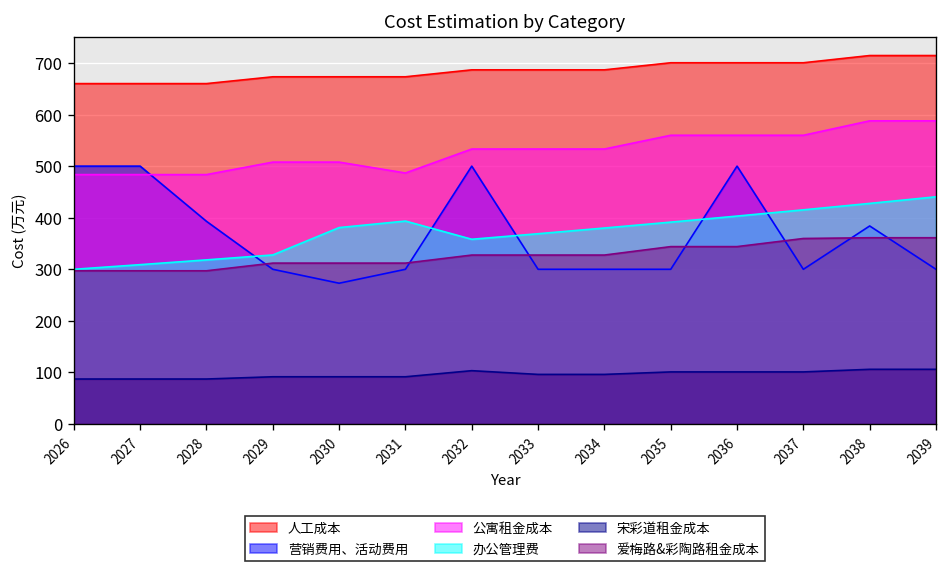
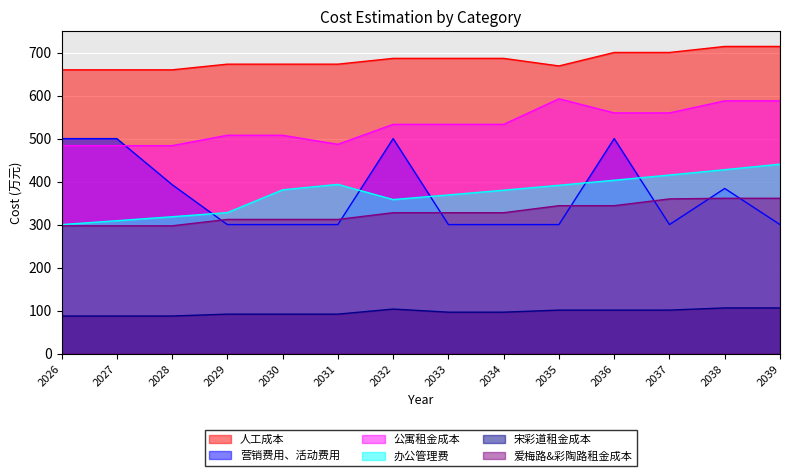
  {
    "人工成本": {
      "2026": 660,
      "2027": 660,
      "2028": 660,
      "2029": 670,
      "2030": 670,
      "2031": 670,
      "2032": 690,
      "2033": 690,
      "2034": 690,
-     "2035": 700,
+     "2035": 670,
      "2036": 700,
      "2037": 700,
      "2038": 710,
      "2039": 710
    },
    "营销费用、活动费用": {
      "2026": 500,
      "2027": 500,
      "2028": 390,
      "2029": 300,
-     "2030": 270,
+     "2030": 300,
      "2031": 300,
      "2032": 500,
      "2033": 300,
      "2034": 300,
      "2035": 300,
      "2036": 500,
      "2037": 300,
      "2038": 380,
      "2039": 300
    },
    "公寓租金成本": {
      "2026": 480,
      "2027": 480,
      "2028": 480,
      "2029": 510,
      "2030": 510,
      "2031": 490,
      "2032": 530,
      "2033": 530,
      "2034": 530,
-     "2035": 560,
+     "2035": 590,
      "2036": 560,
      "2037": 560,
      "2038": 590,
      "2039": 590
    },
    "办公管理费": {
      "2027": 310,
      "2028": 320,
      "2029": 330,
      "2030": 380,
      "2031": 390,
      "2032": 360,
      "2033": 370,
      "2034": 380,
      "2035": 390,
      "2036": 400,
      "2037": 420,
      "2038": 430,
      "2039": 440
    },
    "宋彩道租金成本": {
      "2026": 90,
      "2027": 90,
      "2028": 90,
      "2029": 90,
      "2030": 90,
      "2031": 90,
      "2032": 100,
      "2033": 100,
      "2034": 100,
      "2035": 100,
      "2036": 100,
      "2037": 100,
      "2038": 110,
      "2039": 110
    },
    "爱梅路&彩陶路租金成本": {
      "2027": 300,
      "2028": 300,
      "2029": 310,
      "2030": 310,
      "2031": 310,
      "2032": 330,
      "2033": 330,
      "2034": 330,
      "2035": 340,
      "2036": 340,
      "2037": 360,
      "2038": 360,
      "2039": 360
    }
  }
